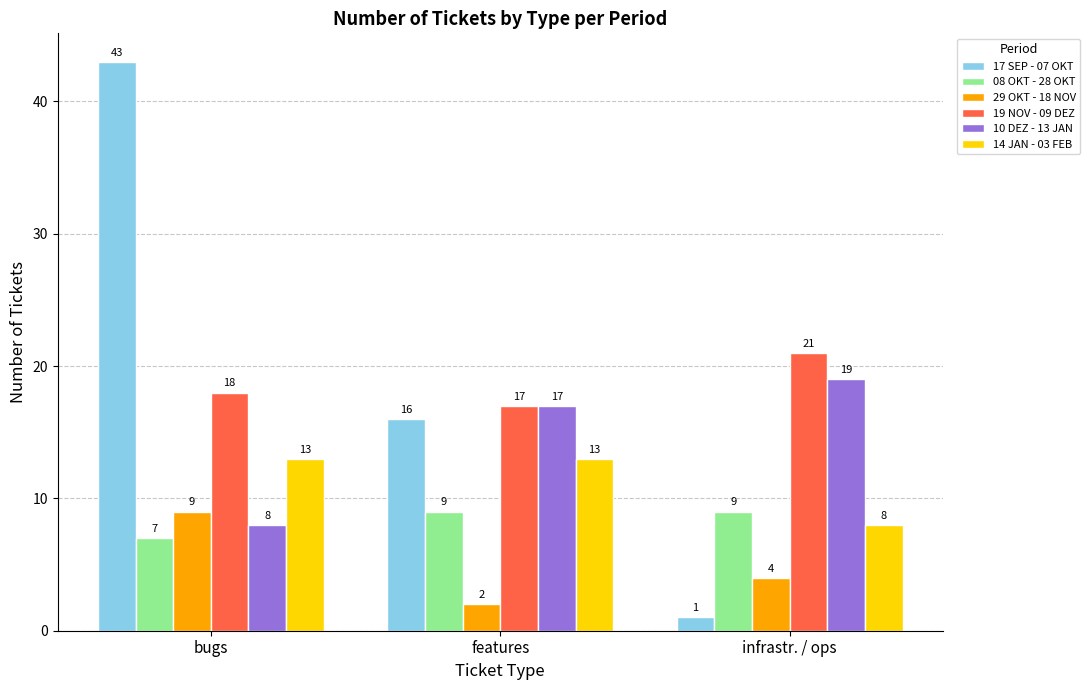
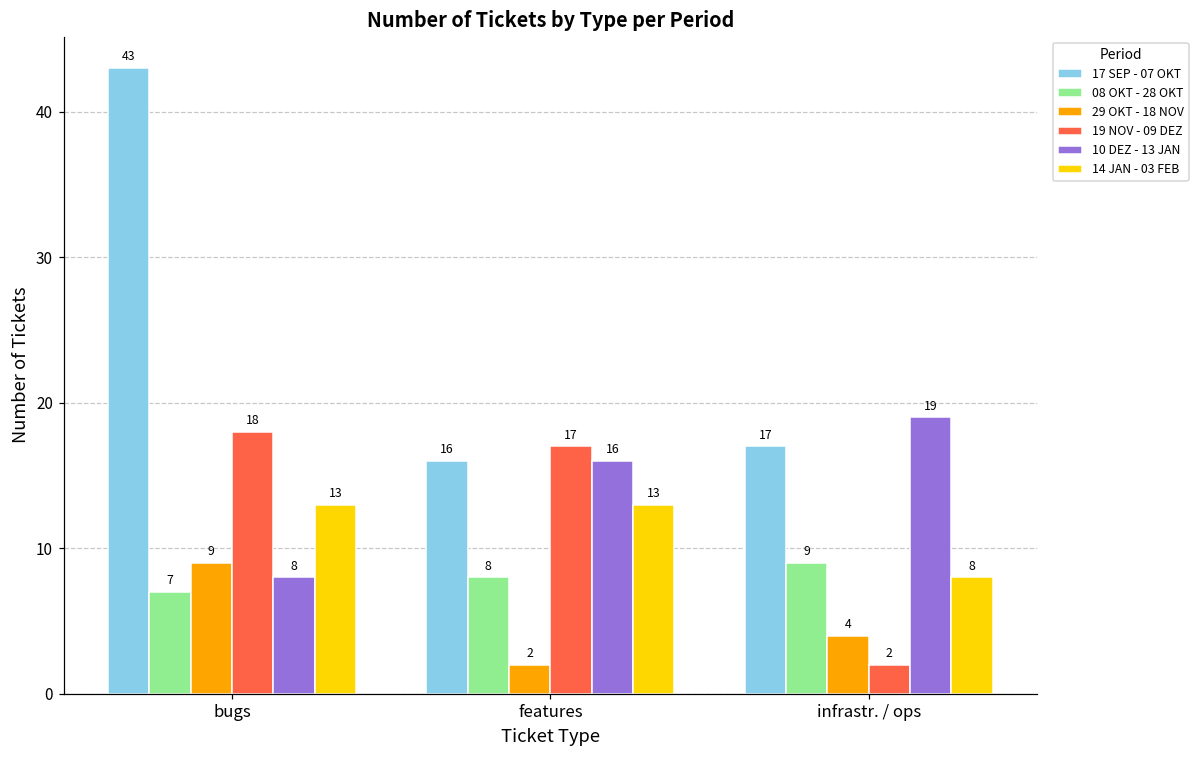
  {
    "17 SEP - 07 OKT": {
      "bugs": 43,
      "features": 16,
-     "infrastr. / ops": 1
+     "infrastr. / ops": 17
    },
    "08 OKT - 28 OKT": {
      "bugs": 7,
-     "features": 9,
+     "features": 8,
      "infrastr. / ops": 9
    },
    "19 NOV - 09 DEZ": {
      "bugs": 18,
      "features": 17,
-     "infrastr. / ops": 21
+     "infrastr. / ops": 2
    },
    "10 DEZ - 13 JAN": {
      "bugs": 8,
-     "features": 17,
+     "features": 16,
      "infrastr. / ops": 19
    }
  }
